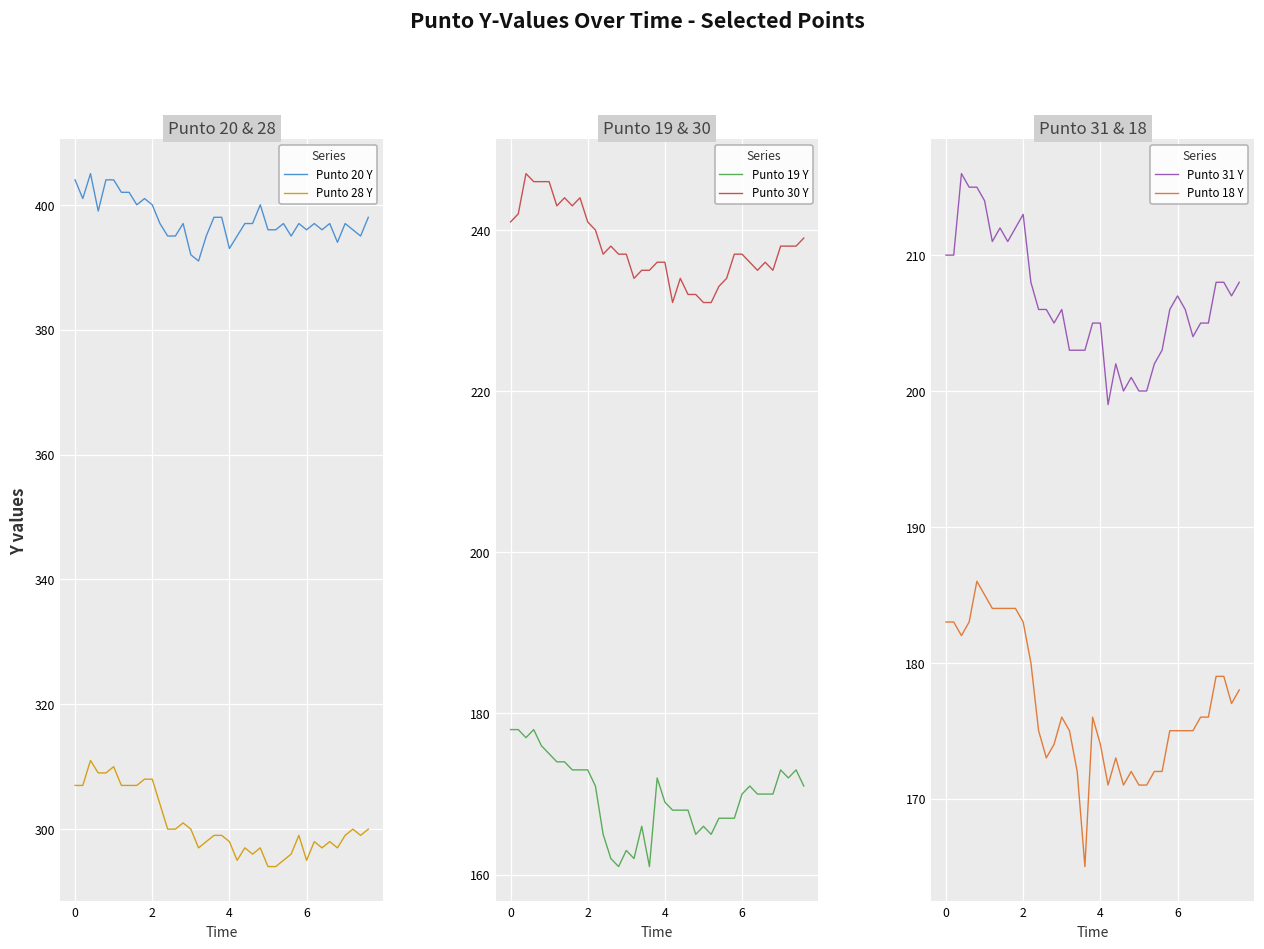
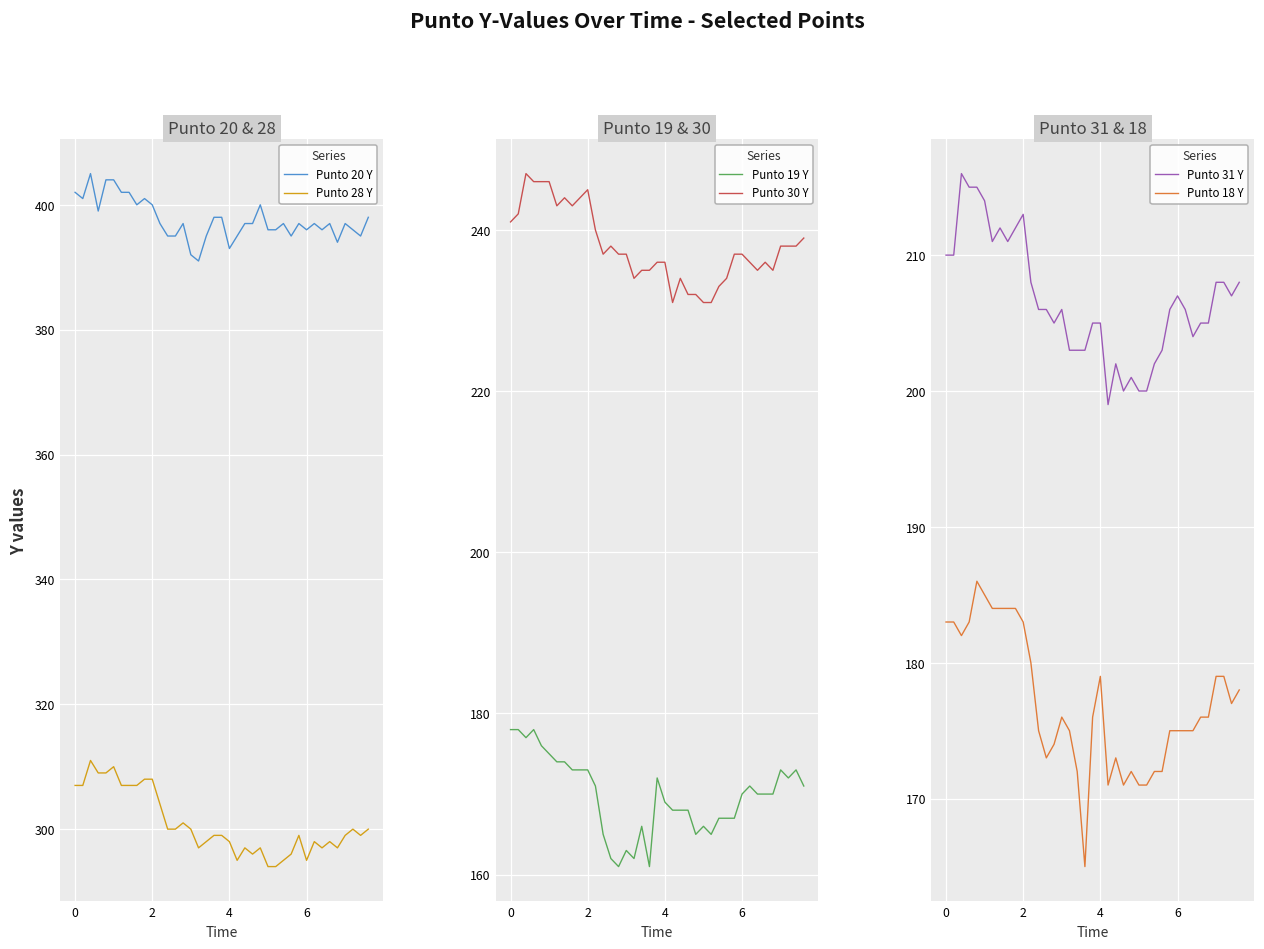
  {
    "Punto 20 & 28": {
      "Punto 20 Y": {
-       "0": 404,
+       "0": 402,
        "2": 400,
        "4": 393,
        "6": 396
      },
      "Punto 28 Y": {
        "0": 307,
        "2": 308,
        "4": 298,
        "6": 295
      }
    },
    "Punto 19 & 30": {
      "Punto 19 Y": {
        "0": 178,
        "2": 173,
        "4": 169,
        "6": 170
      },
      "Punto 30 Y": {
        "0": 241,
-       "2": 241,
+       "2": 245,
        "4": 236,
        "6": 237
      }
    },
    "Punto 31 & 18": {
      "Punto 31 Y": {
        "0": 210,
        "2": 213,
        "4": 205,
        "6": 207
      },
      "Punto 18 Y": {
        "0": 183,
        "2": 183,
-       "4": 174,
+       "4": 179,
        "6": 175
      }
    }
  }
